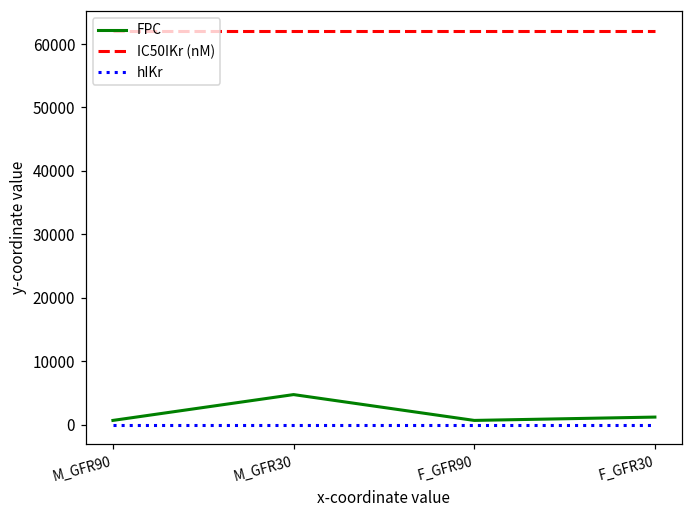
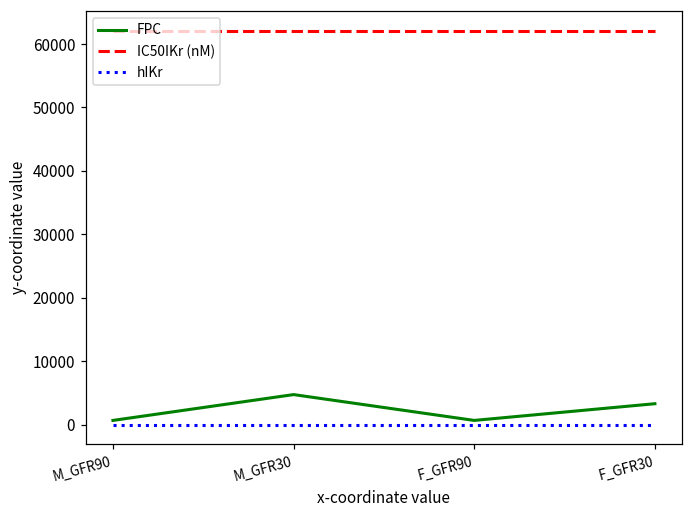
  {
    "FPC": {
      "M_GFR90": 1000,
      "M_GFR30": 5000,
      "F_GFR90": 1000,
-     "F_GFR30": 1000
+     "F_GFR30": 3000
    },
    "IC50IKr (nM)": {
      "M_GFR30": 62000,
      "F_GFR90": 62000,
      "F_GFR30": 62000
    },
    "hIKr": {
      "M_GFR90": 0,
      "M_GFR30": 0,
      "F_GFR90": 0,
      "F_GFR30": 0
    }
  }
